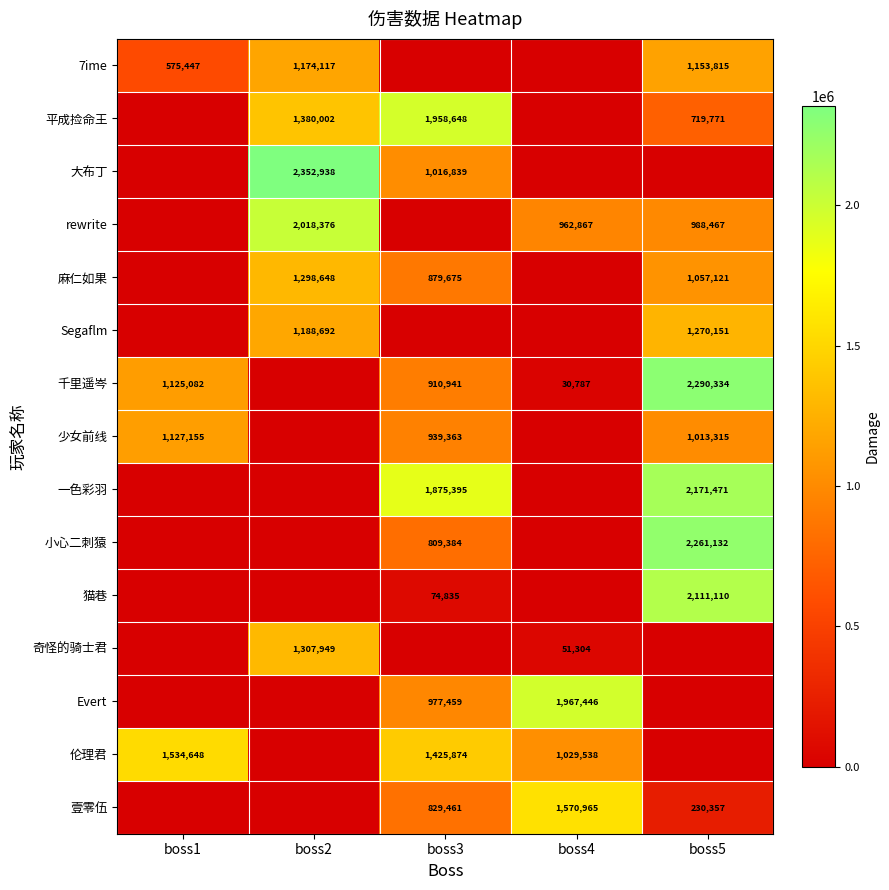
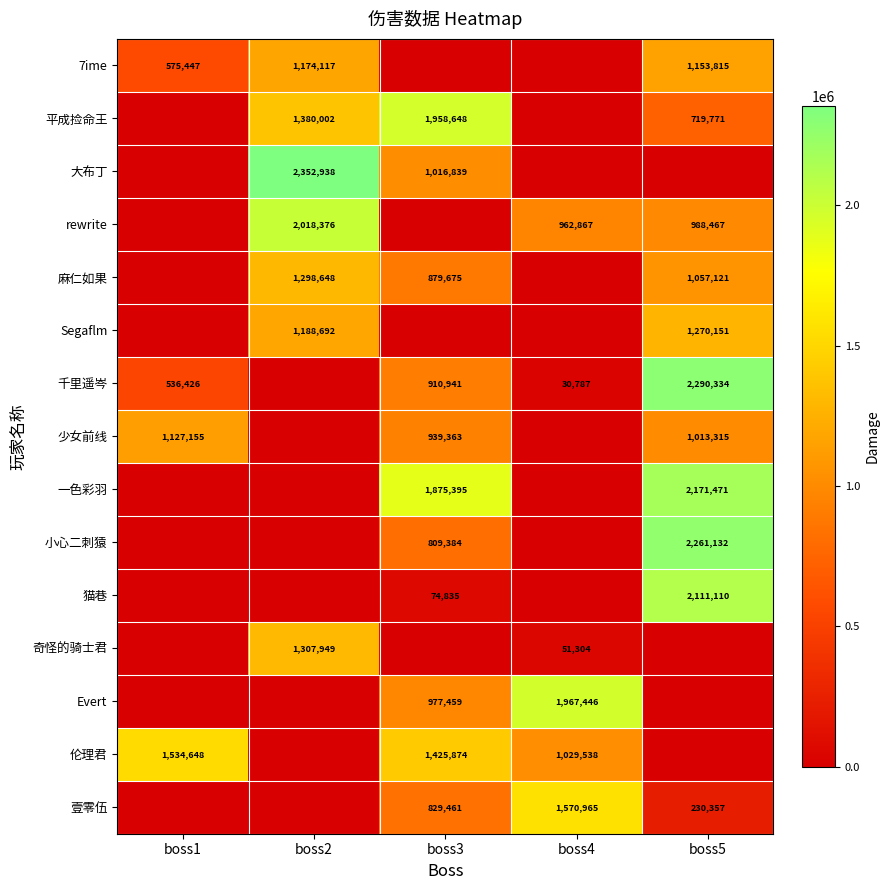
  {
    "7ime": {
      "boss1": "575,447",
      "boss2": "1,174,117",
      "boss5": "1,153,815"
    },
    "平成捡命王": {
      "boss2": "1,380,002",
      "boss3": "1,958,648",
      "boss5": "719,771"
    },
    "大布丁": {
      "boss2": "2,352,938",
      "boss3": "1,016,839"
    },
    "rewrite": {
      "boss2": "2,018,376",
      "boss4": "962,867",
      "boss5": "988,467"
    },
    "麻仁如果": {
      "boss2": "1,298,648",
      "boss3": "879,675",
      "boss5": "1,057,121"
    },
    "Segaflm": {
      "boss2": "1,188,692",
      "boss5": "1,270,151"
    },
    "千里遥岑": {
-     "boss1": "1,125,082",
+     "boss1": "536,426",
      "boss3": "910,941",
      "boss4": "30,787",
      "boss5": "2,290,334"
    },
    "少女前线": {
      "boss1": "1,127,155",
      "boss3": "939,363",
      "boss5": "1,013,315"
    },
    "一色彩羽": {
      "boss3": "1,875,395",
      "boss5": "2,171,471"
    },
    "小心二刺猿": {
      "boss3": "809,384",
      "boss5": "2,261,132"
    },
    "猫巷": {
      "boss3": "74,835",
      "boss5": "2,111,110"
    },
    "奇怪的骑士君": {
      "boss2": "1,307,949",
      "boss4": "51,304"
    },
    "Evert": {
      "boss3": "977,459",
      "boss4": "1,967,446"
    },
    "伦理君": {
      "boss1": "1,534,648",
      "boss3": "1,425,874",
      "boss4": "1,029,538"
    },
    "壹零伍": {
      "boss3": "829,461",
      "boss4": "1,570,965",
      "boss5": "230,357"
    }
  }
